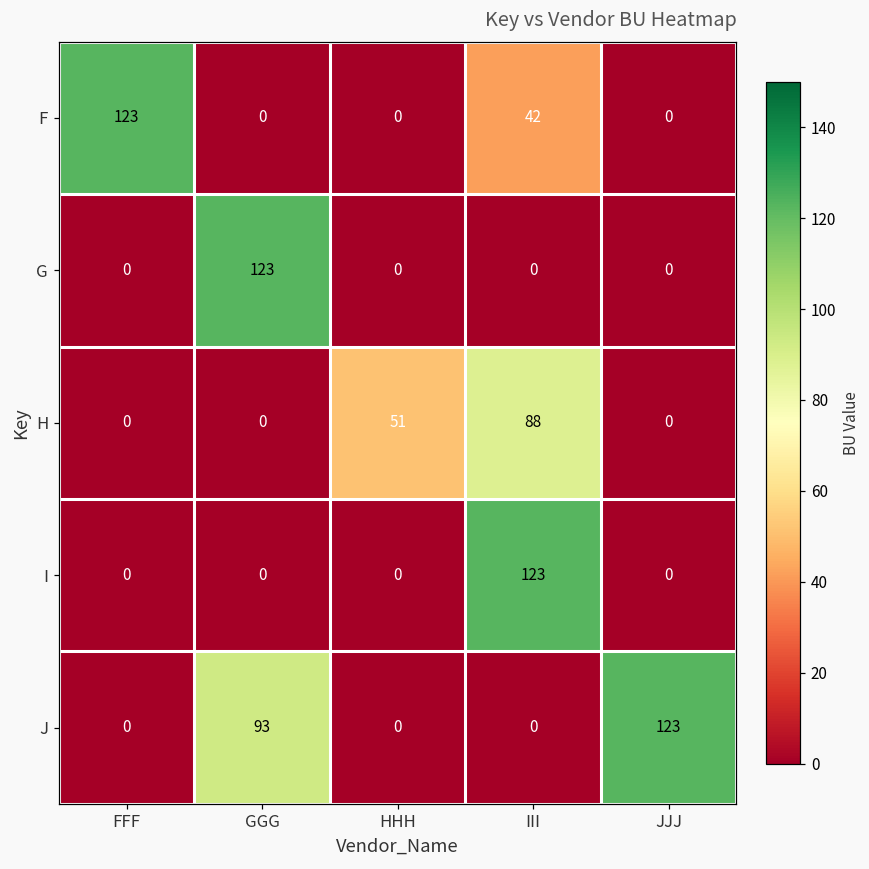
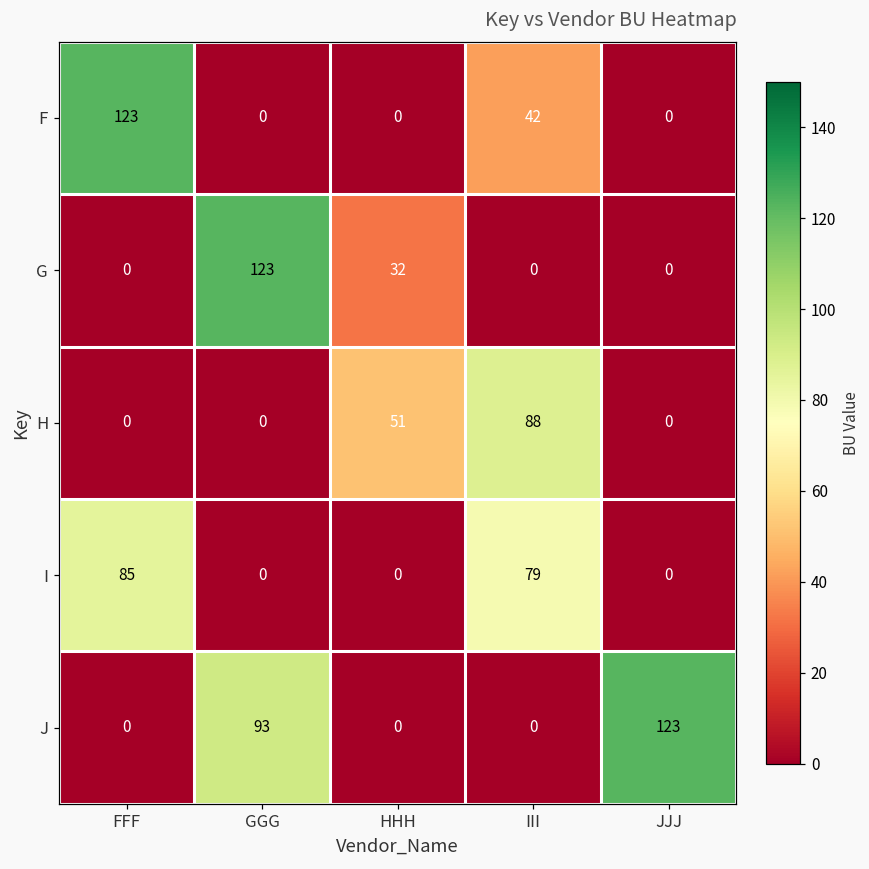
  {
    "F": {
      "FFF": 123,
      "GGG": 0,
      "HHH": 0,
      "III": 42,
      "JJJ": 0
    },
    "G": {
      "FFF": 0,
      "GGG": 123,
-     "HHH": 0,
+     "HHH": 32,
      "III": 0,
      "JJJ": 0
    },
    "H": {
      "FFF": 0,
      "GGG": 0,
      "HHH": 51,
      "III": 88,
      "JJJ": 0
    },
    "I": {
-     "FFF": 0,
+     "FFF": 85,
      "GGG": 0,
      "HHH": 0,
-     "III": 123,
+     "III": 79,
      "JJJ": 0
    },
    "J": {
      "FFF": 0,
      "GGG": 93,
      "HHH": 0,
      "III": 0,
      "JJJ": 123
    }
  }
